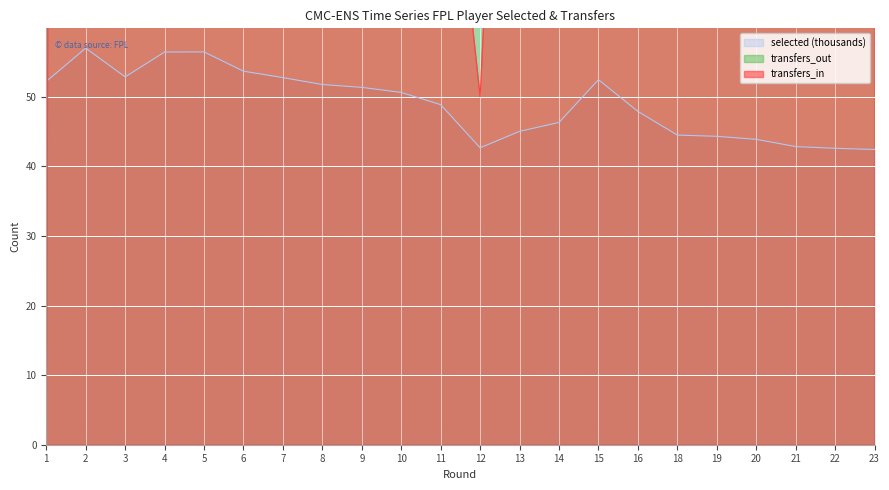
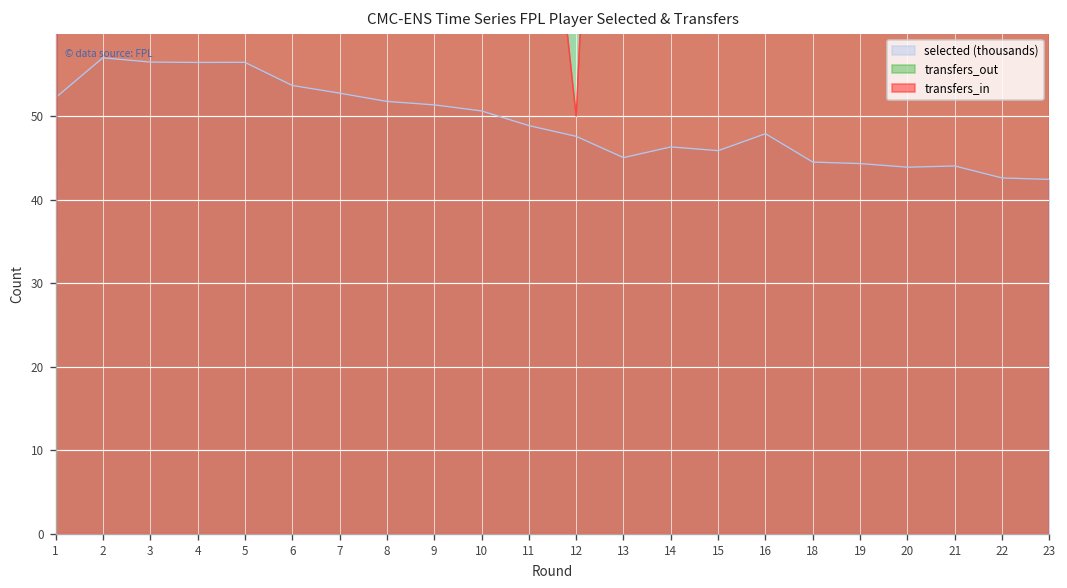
  {
    "selected (thousands)": {
      "1": 52,
      "2": 57,
-     "3": 53,
+     "3": 56,
      "4": 56,
      "5": 56,
      "6": 54,
      "7": 53,
      "8": 52,
      "9": 51,
      "10": 51,
      "11": 49,
-     "12": 43,
+     "12": 48,
      "13": 45,
      "14": 46,
-     "15": 52,
+     "15": 46,
      "16": 48,
      "18": 44,
      "19": 44,
      "20": 44,
-     "21": 43,
+     "21": 44,
      "22": 43,
      "23": 42
    },
    "transfers_in": {
      "12": 50
    }
  }
